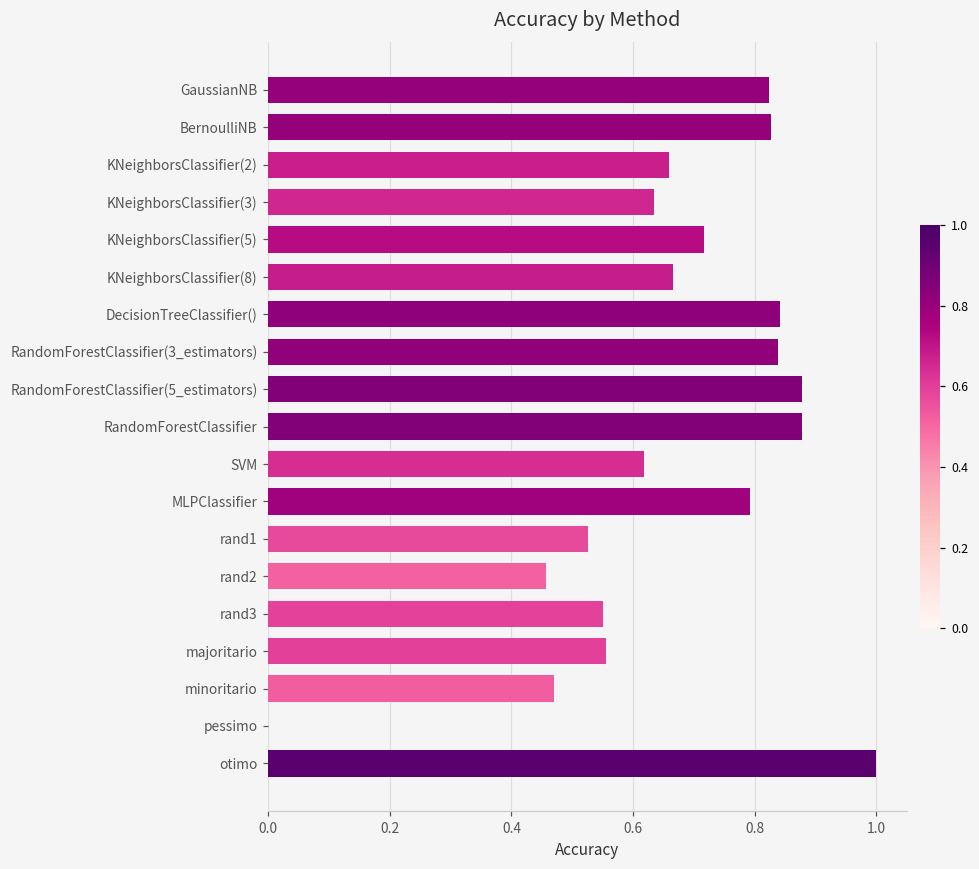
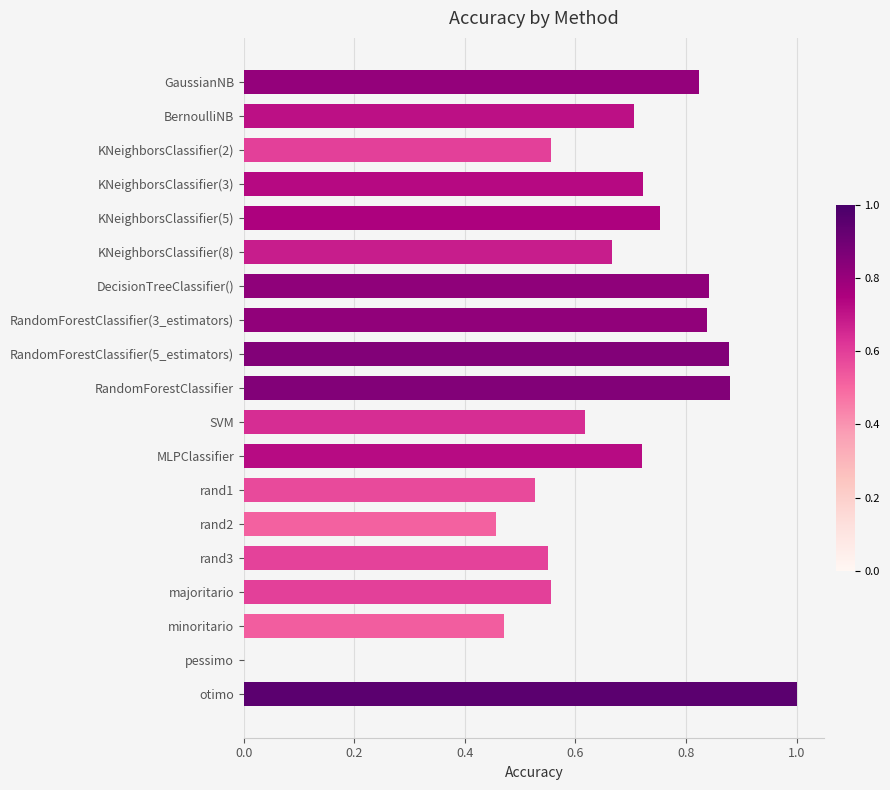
  {
    "GaussianNB": 0.82,
-   "BernoulliNB": 0.83,
-   "KNeighborsClassifier(2)": 0.66,
-   "KNeighborsClassifier(3)": 0.63,
-   "KNeighborsClassifier(5)": 0.72,
+   "BernoulliNB": 0.71,
+   "KNeighborsClassifier(2)": 0.56,
+   "KNeighborsClassifier(3)": 0.72,
+   "KNeighborsClassifier(5)": 0.75,
    "KNeighborsClassifier(8)": 0.67,
    "DecisionTreeClassifier()": 0.84,
    "RandomForestClassifier(3_estimators)": 0.84,
    "RandomForestClassifier(5_estimators)": 0.88,
    "RandomForestClassifier": 0.88,
    "SVM": 0.62,
-   "MLPClassifier": 0.79,
+   "MLPClassifier": 0.72,
    "rand1": 0.53,
    "rand2": 0.46,
    "rand3": 0.55,
    "majoritario": 0.56,
    "minoritario": 0.47,
    "pessimo": 0.00,
    "otimo": 1.00
  }
